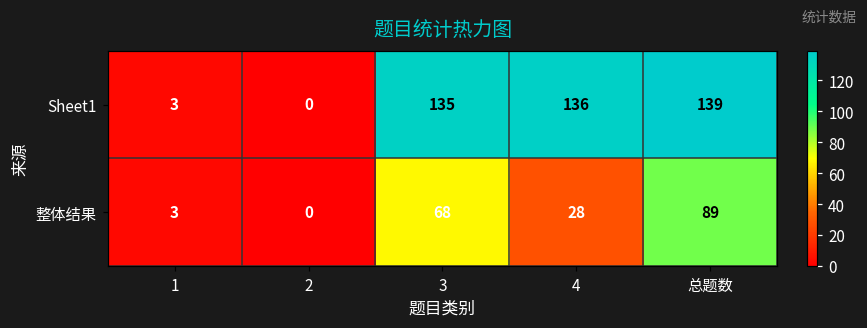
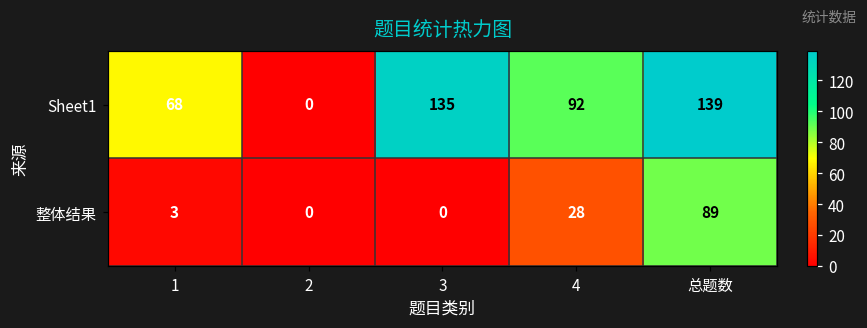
  {
    "Sheet1": {
-     "1": 3,
+     "1": 68,
      "2": 0,
      "3": 135,
-     "4": 136,
+     "4": 92,
      "总题数": 139
    },
    "整体结果": {
      "1": 3,
      "2": 0,
-     "3": 68,
+     "3": 0,
      "4": 28,
      "总题数": 89
    }
  }
